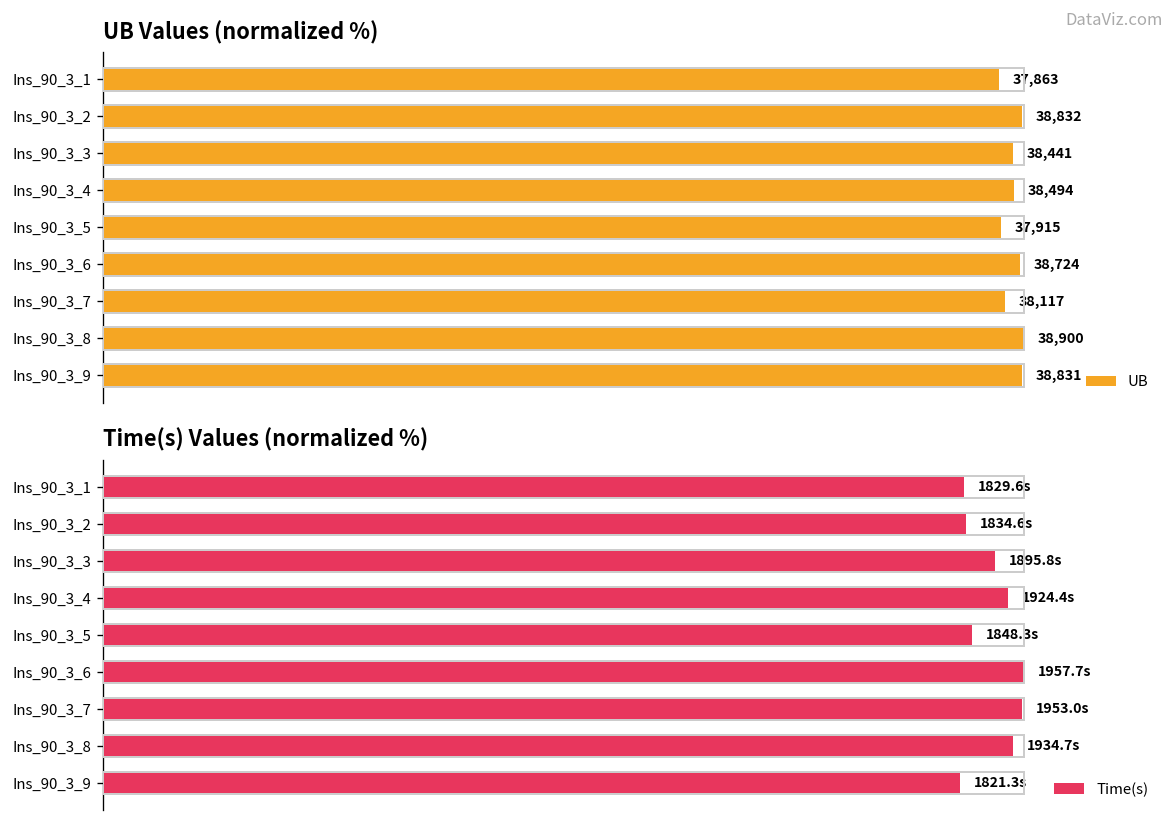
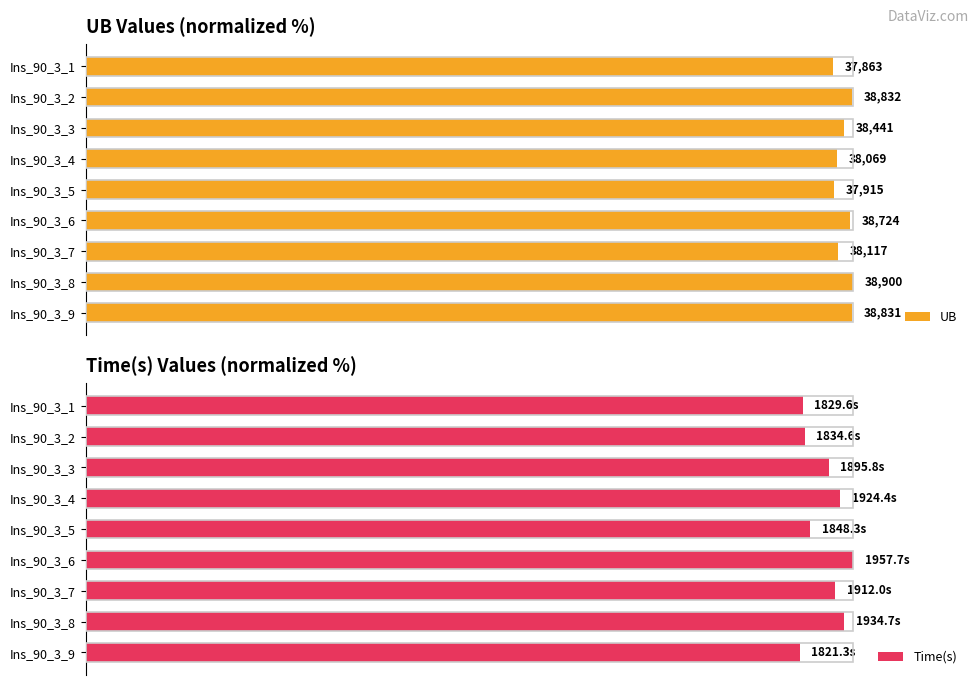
  {
    "UB Values (normalized %)": {
-     "Ins_90_3_4": "38,494"
+     "Ins_90_3_4": "38,069"
    },
    "Time(s) Values (normalized %)": {
-     "Ins_90_3_7": "1953.0s"
+     "Ins_90_3_7": "1912.0s"
    }
  }
